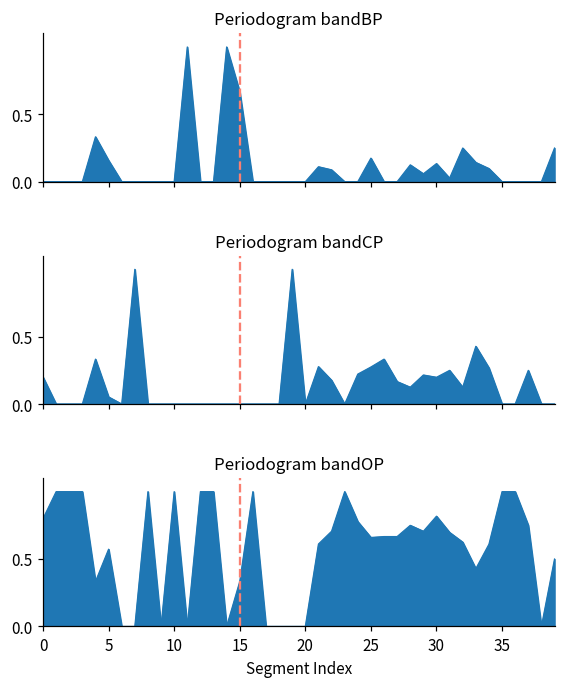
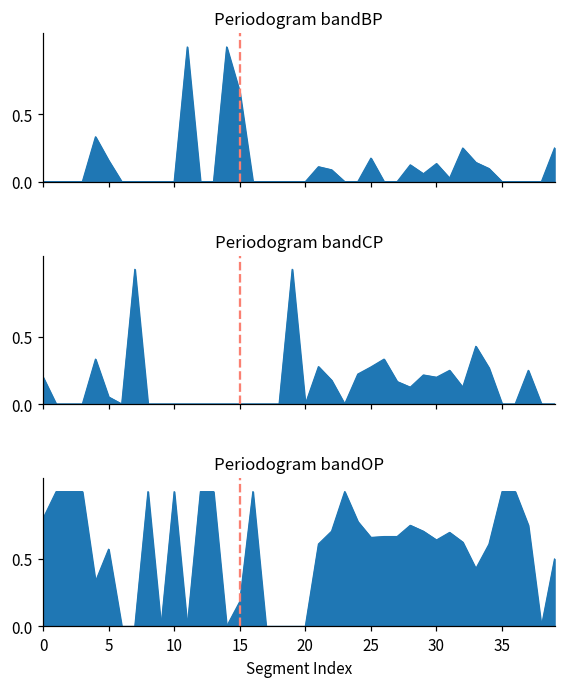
  {
    "Periodogram bandOP": {
      "0": 0.80,
      "5": 0.57,
      "10": 1.00,
-     "15": 0.33,
+     "15": 0.18,
      "20": 0.00,
      "25": 0.66,
-     "30": 0.82,
+     "30": 0.64,
      "35": 1.00
    }
  }
